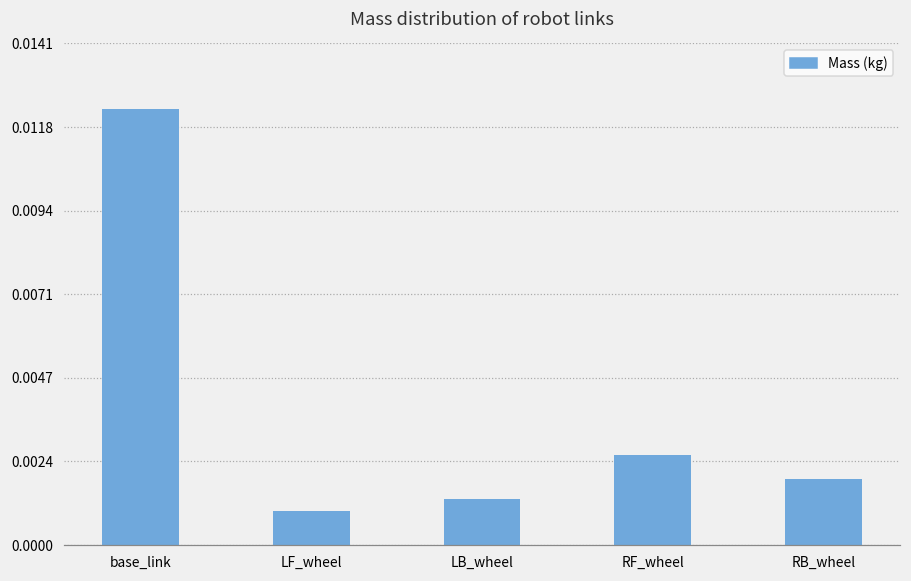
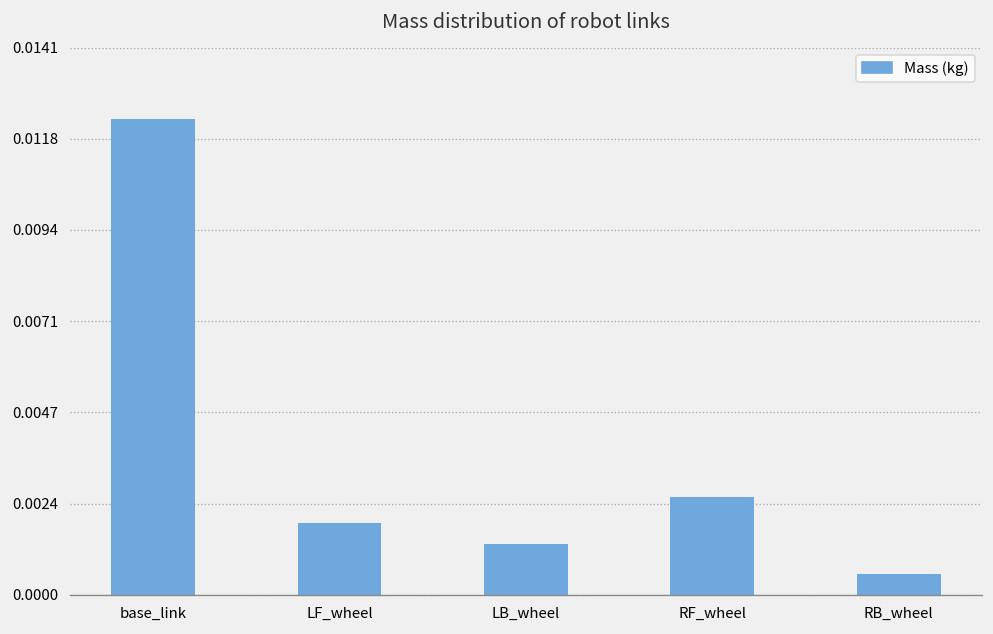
  {
    "base_link": 0.0123,
-   "LF_wheel": 0.0010,
+   "LF_wheel": 0.0018,
    "LB_wheel": 0.0013,
    "RF_wheel": 0.0025,
-   "RB_wheel": 0.0018
+   "RB_wheel": 0.0005
  }
